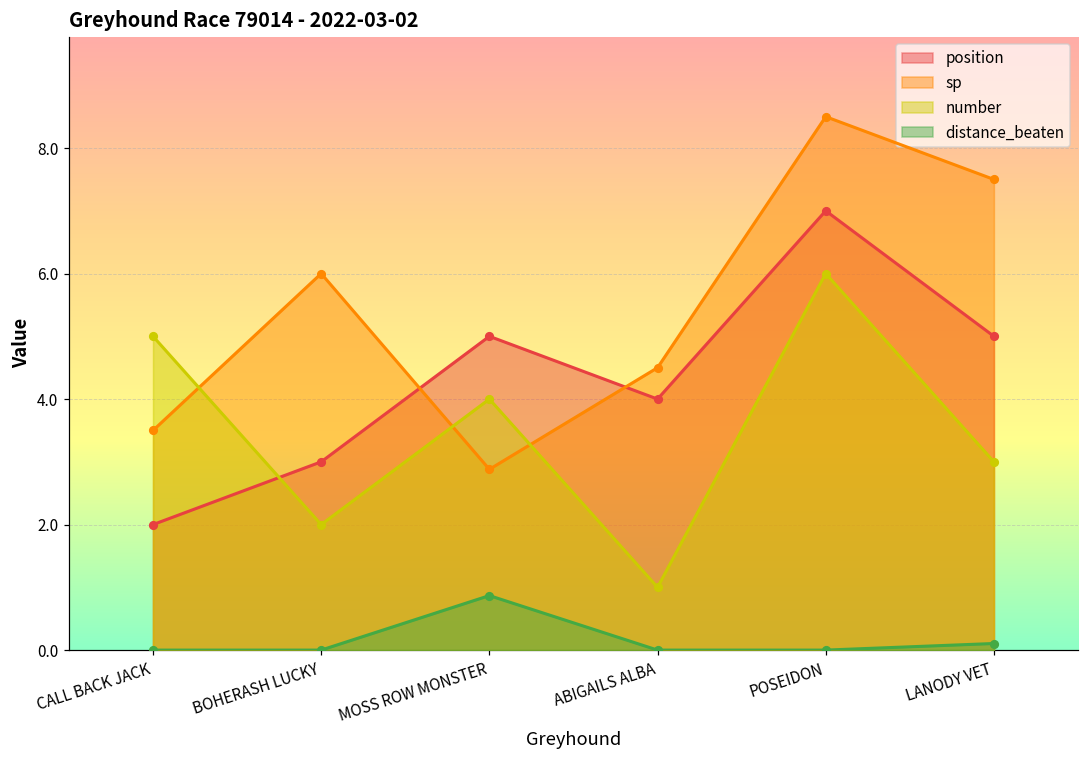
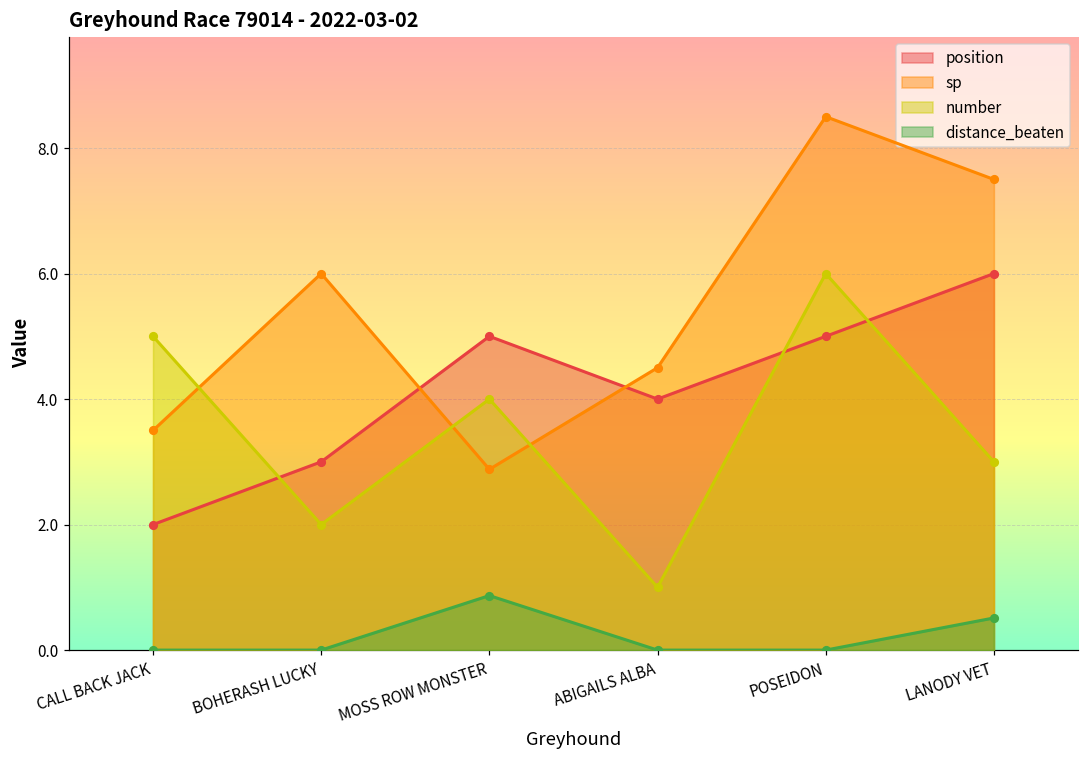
  {
    "position": {
      "CALL BACK JACK": 2,
      "BOHERASH LUCKY": 3,
      "MOSS ROW MONSTER": 5,
      "ABIGAILS ALBA": 4,
-     "POSEIDON": 7,
-     "LANODY VET": 5
+     "POSEIDON": 5,
+     "LANODY VET": 6
    },
    "distance_beaten": {
      "CALL BACK JACK": 0.0,
      "BOHERASH LUCKY": 0.0,
      "MOSS ROW MONSTER": 0.9,
      "ABIGAILS ALBA": 0.0,
      "POSEIDON": 0.0,
-     "LANODY VET": 0.1
+     "LANODY VET": 0.5
    }
  }
